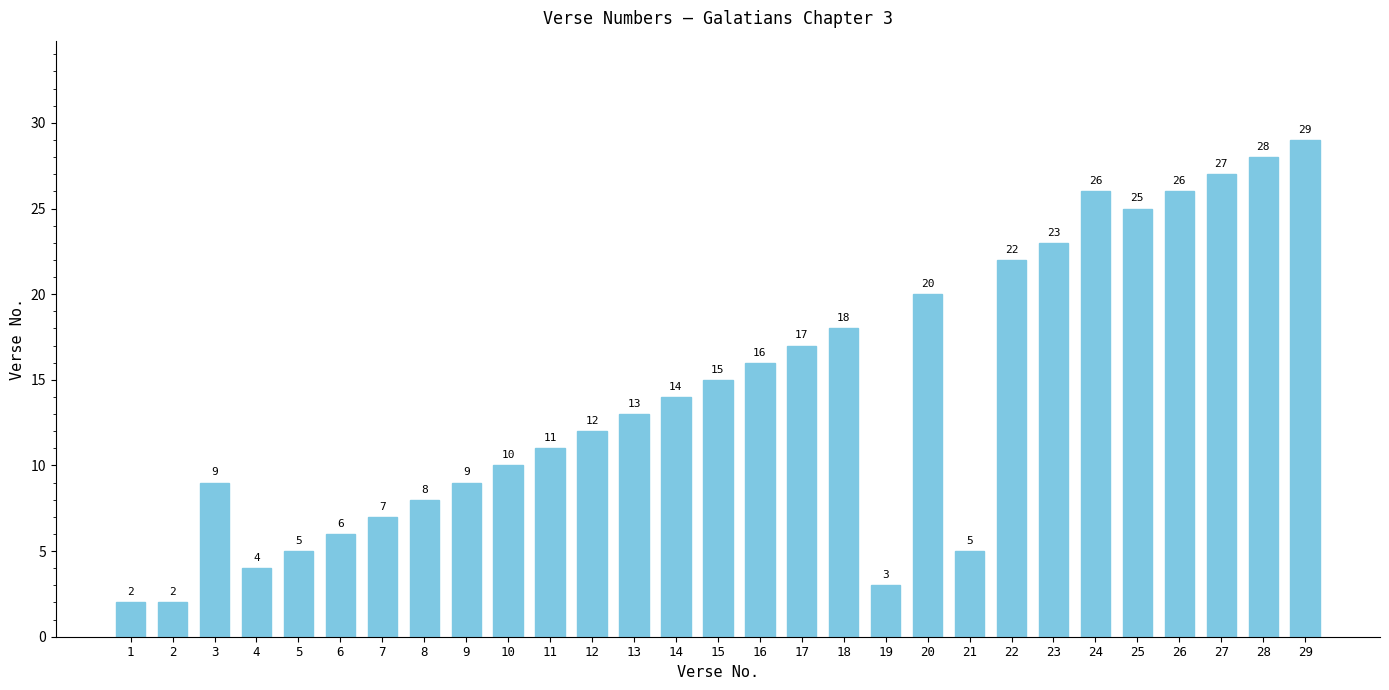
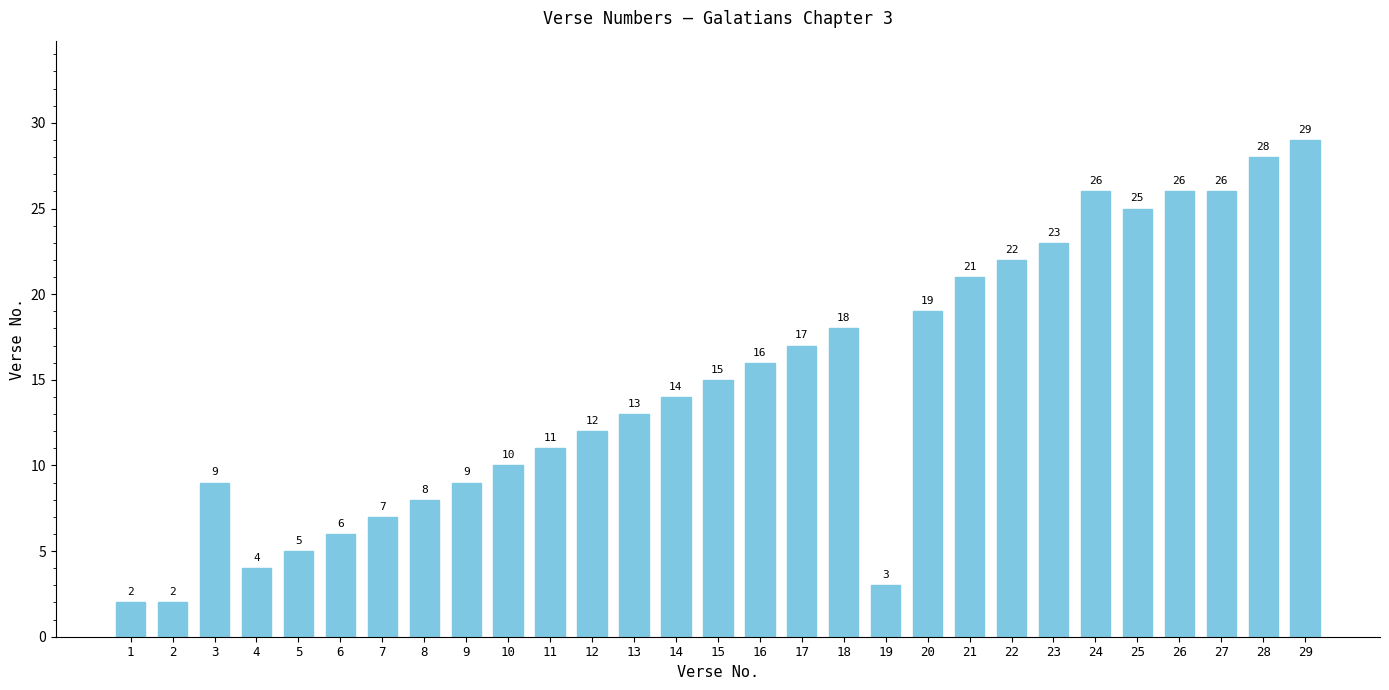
  {
    "1": 2,
    "2": 2,
    "3": 9,
    "4": 4,
    "5": 5,
    "6": 6,
    "7": 7,
    "8": 8,
    "9": 9,
    "10": 10,
    "11": 11,
    "12": 12,
    "13": 13,
    "14": 14,
    "15": 15,
    "16": 16,
    "17": 17,
    "18": 18,
    "19": 3,
-   "20": 20,
-   "21": 5,
+   "20": 19,
+   "21": 21,
    "22": 22,
    "23": 23,
    "24": 26,
    "25": 25,
    "26": 26,
-   "27": 27,
+   "27": 26,
    "28": 28,
    "29": 29
  }
